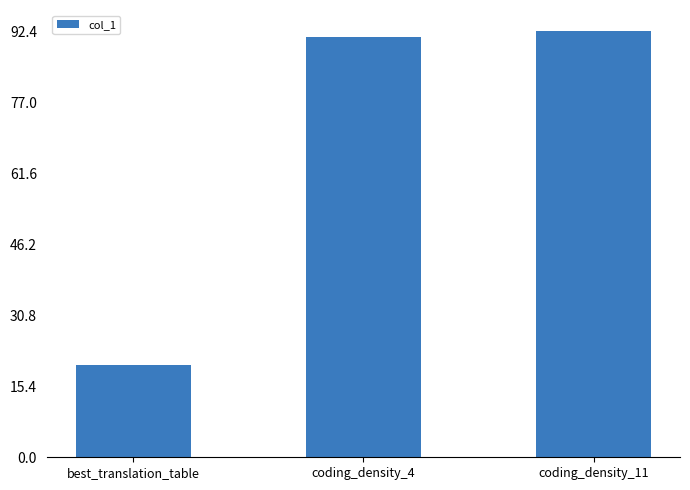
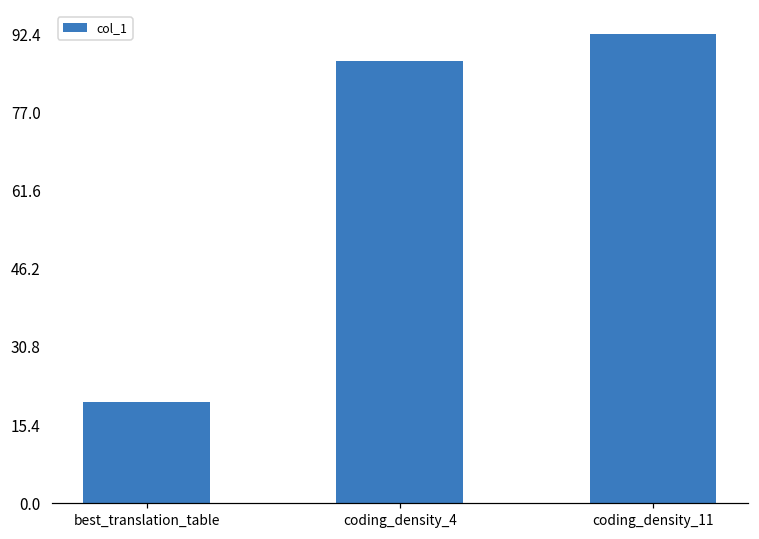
  {
    "best_translation_table": 20,
-   "coding_density_4": 91,
+   "coding_density_4": 87,
    "coding_density_11": 93
  }
